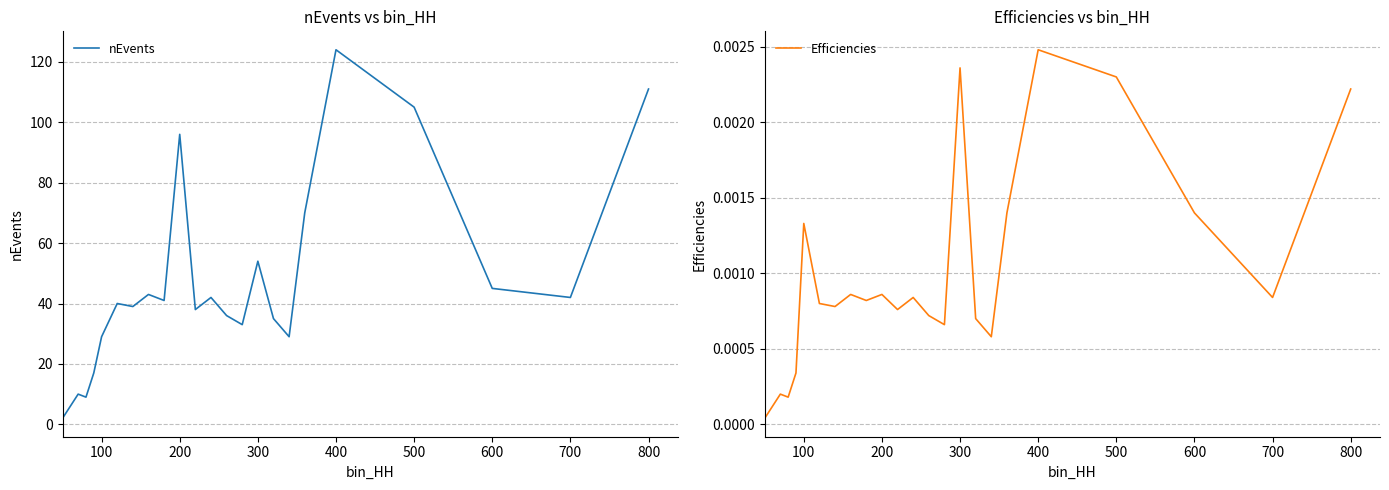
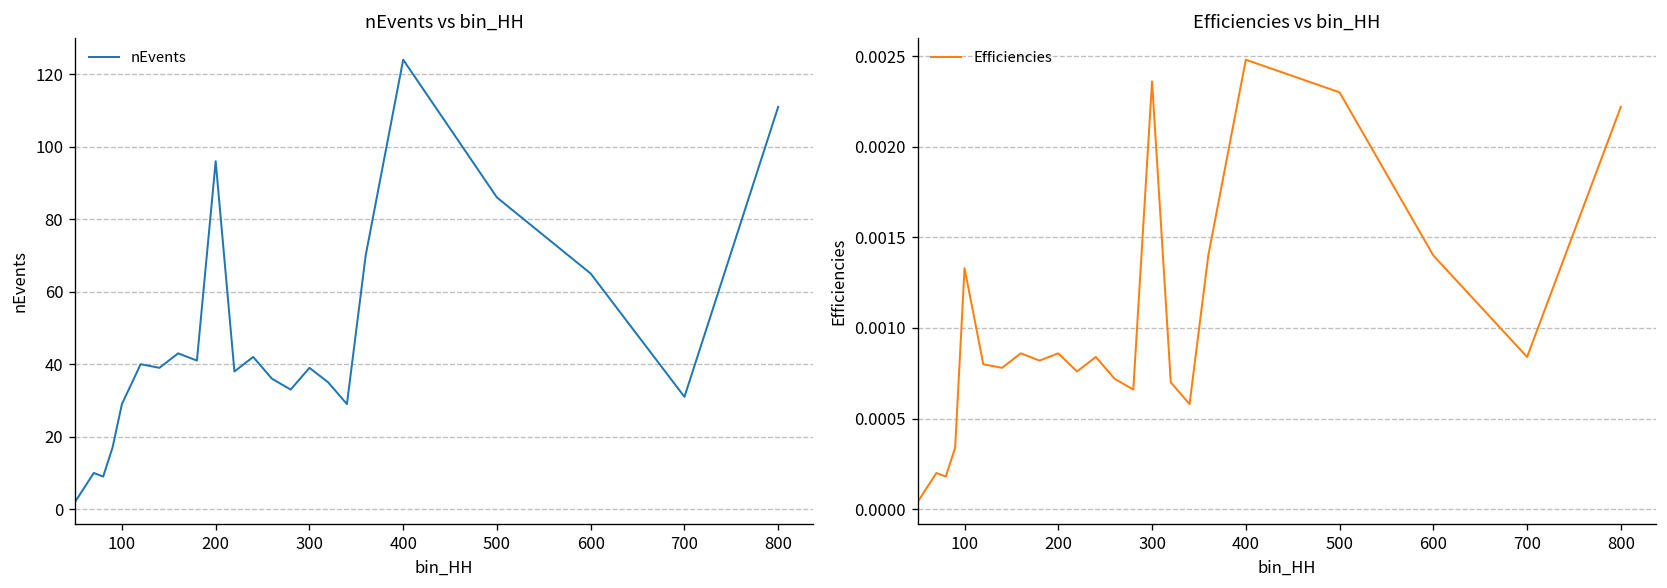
  {
    "nEvents vs bin_HH": {
      "100": 29,
      "200": 96,
-     "300": 54,
+     "300": 39,
      "400": 124,
-     "500": 105,
-     "600": 45,
-     "700": 42,
+     "500": 86,
+     "600": 65,
+     "700": 31,
      "800": 111
    },
    "Efficiencies vs bin_HH": {
      "100": 0.00133,
      "200": 0.00086,
      "300": 0.00236,
      "400": 0.00248,
      "500": 0.00230,
      "600": 0.00140,
      "700": 0.00084,
      "800": 0.00222
    }
  }
